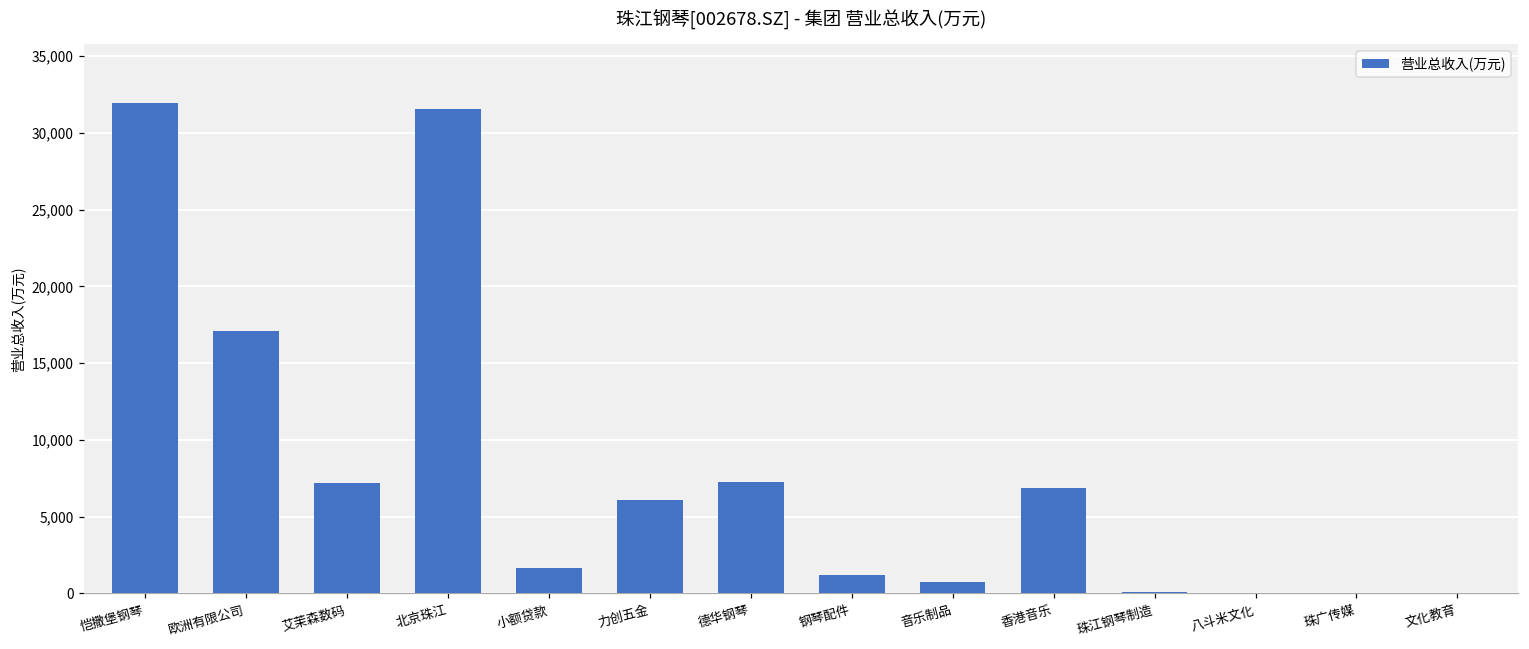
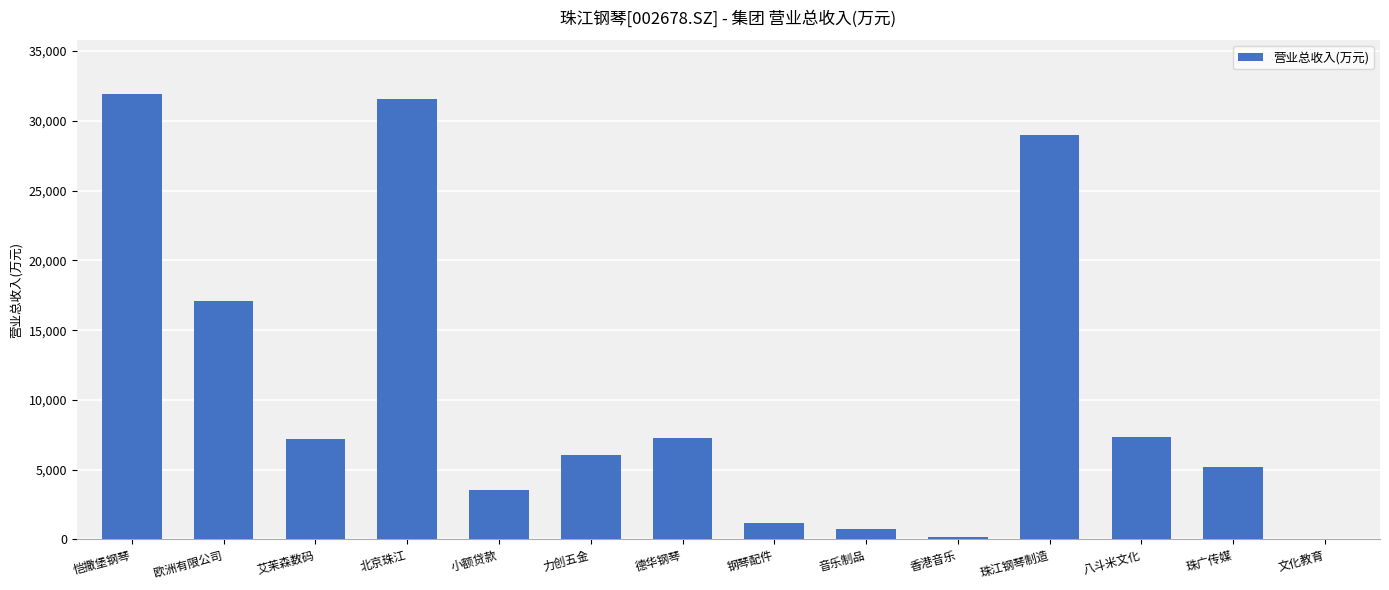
  {
    "恺撒堡钢琴": "31,900",
    "欧洲有限公司": "17,100",
    "艾茉森数码": "7,200",
    "北京珠江": "31,500",
-   "小额贷款": "1,700",
+   "小额贷款": "3,600",
    "力创五金": "6,100",
    "德华钢琴": "7,300",
    "钢琴配件": "1,200",
    "音乐制品": "800",
-   "香港音乐": "6,900",
-   "珠江钢琴制造": "100",
-   "八斗米文化": "0",
-   "珠广传媒": "0",
+   "香港音乐": "200",
+   "珠江钢琴制造": "29,000",
+   "八斗米文化": "7,300",
+   "珠广传媒": "5,200",
    "文化教育": "0"
  }
